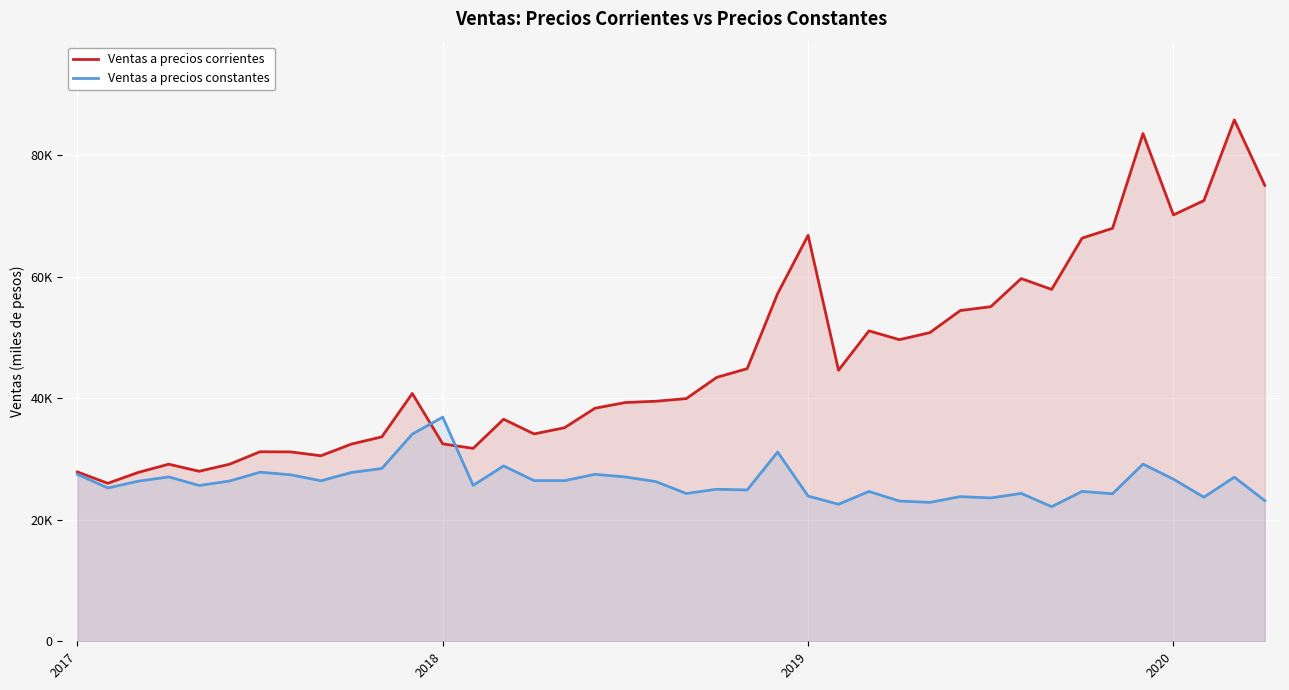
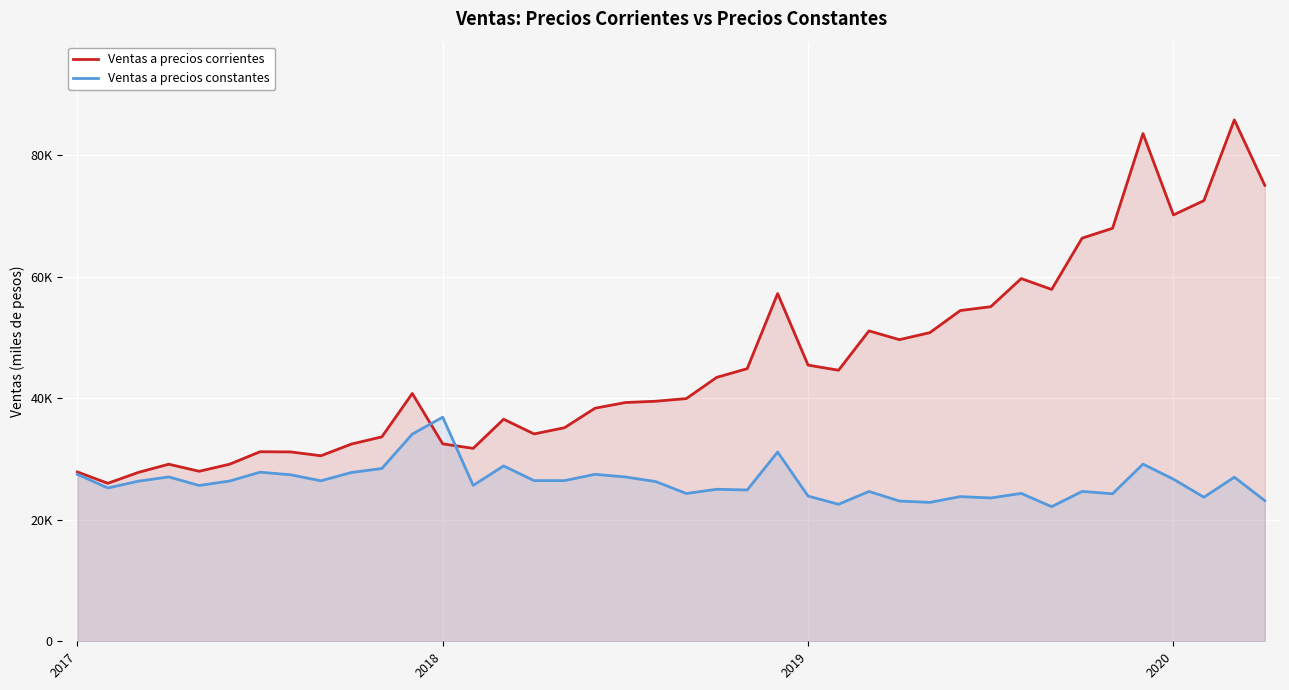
  {
    "Ventas a precios corrientes": {
      "2018": 32000,
-     "2019": 67000,
+     "2019": 45000,
      "2020": 70000
    },
    "Ventas a precios constantes": {
      "2018": 37000,
      "2019": 24000,
      "2020": 27000
    }
  }
